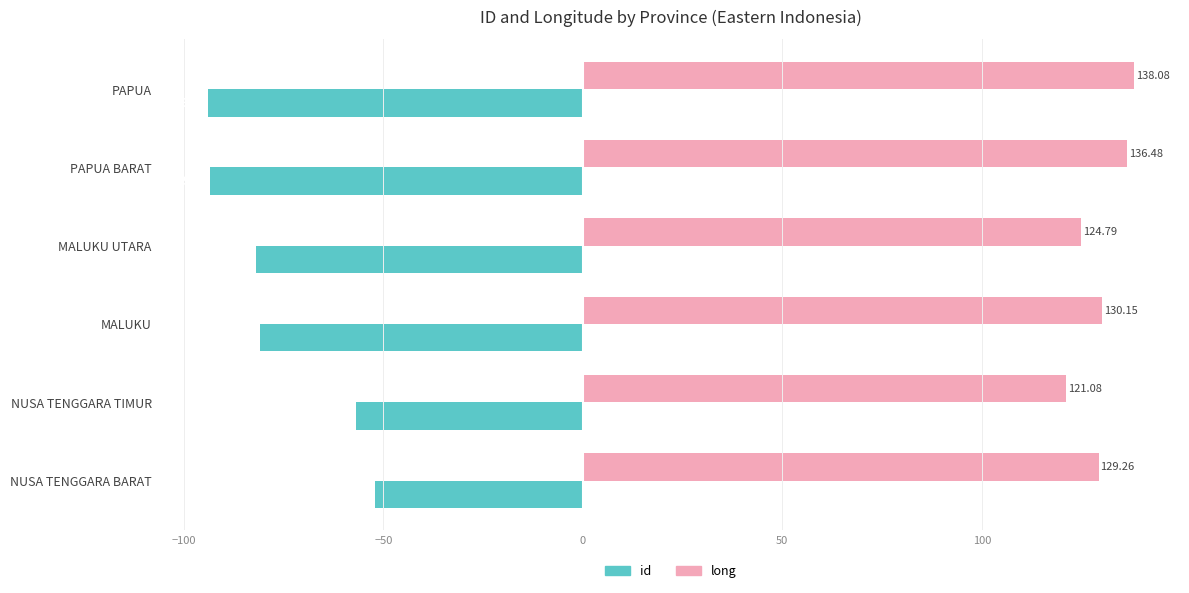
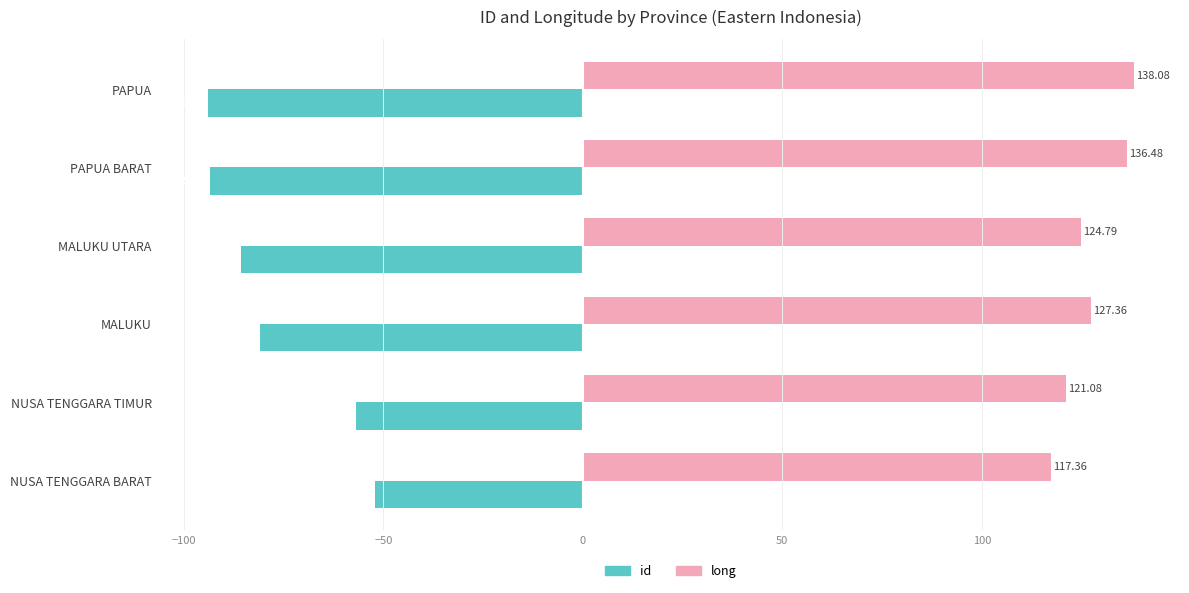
  {
    "id": {
      "PAPUA": -94,
      "PAPUA BARAT": -93,
-     "MALUKU UTARA": -82,
+     "MALUKU UTARA": -86,
      "MALUKU": -81,
      "NUSA TENGGARA TIMUR": -57,
      "NUSA TENGGARA BARAT": -52
    },
    "long": {
      "PAPUA": 138.08,
      "PAPUA BARAT": 136.48,
      "MALUKU UTARA": 124.79,
-     "MALUKU": 130.15,
+     "MALUKU": 127.36,
      "NUSA TENGGARA TIMUR": 121.08,
-     "NUSA TENGGARA BARAT": 129.26
+     "NUSA TENGGARA BARAT": 117.36
    }
  }
